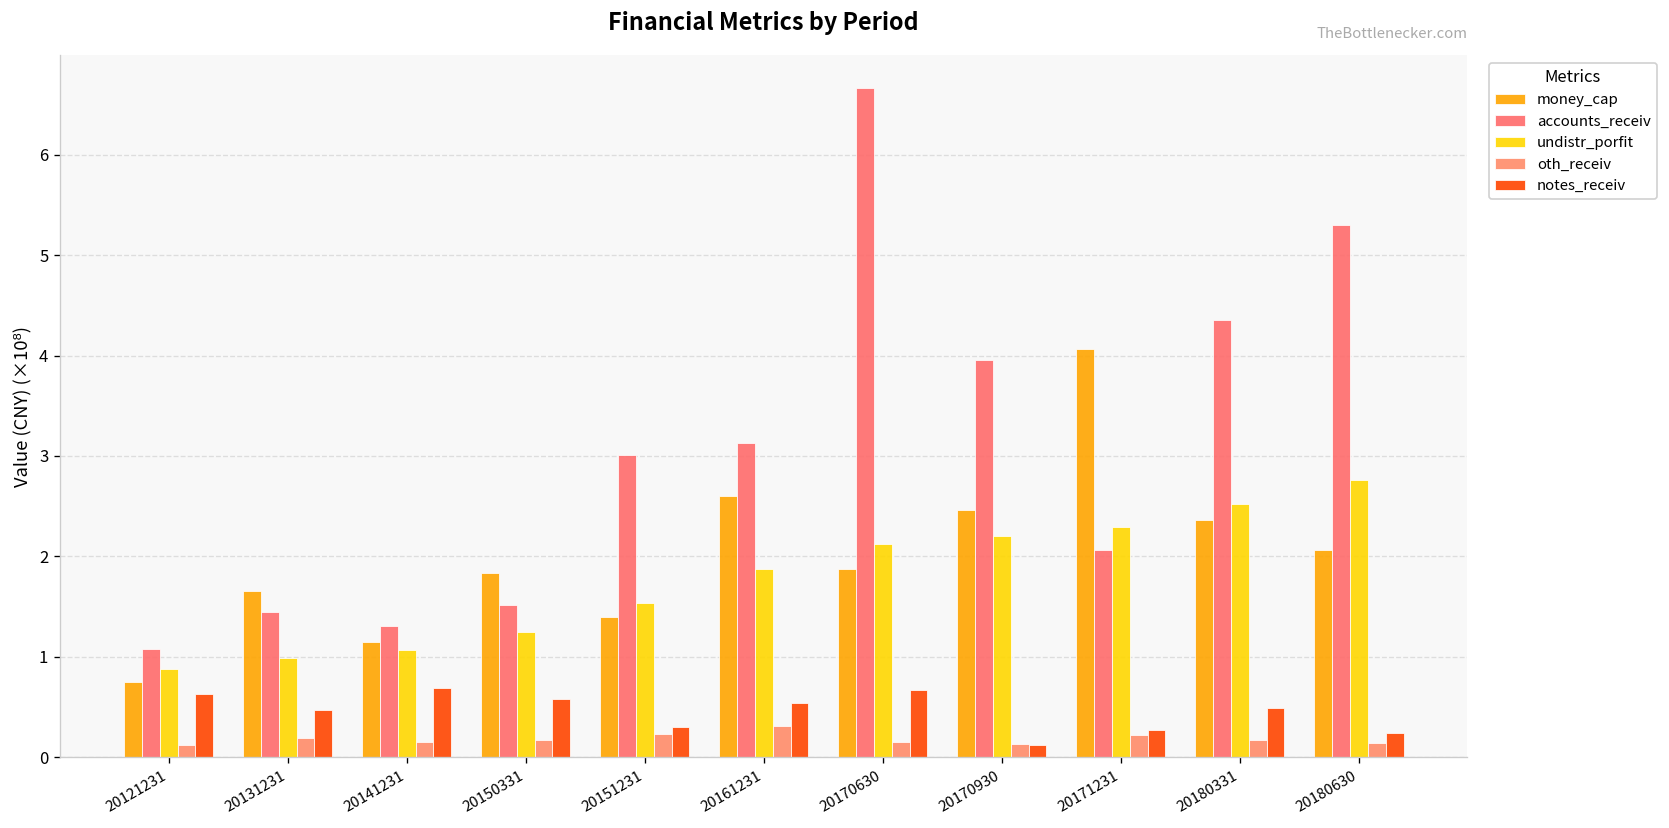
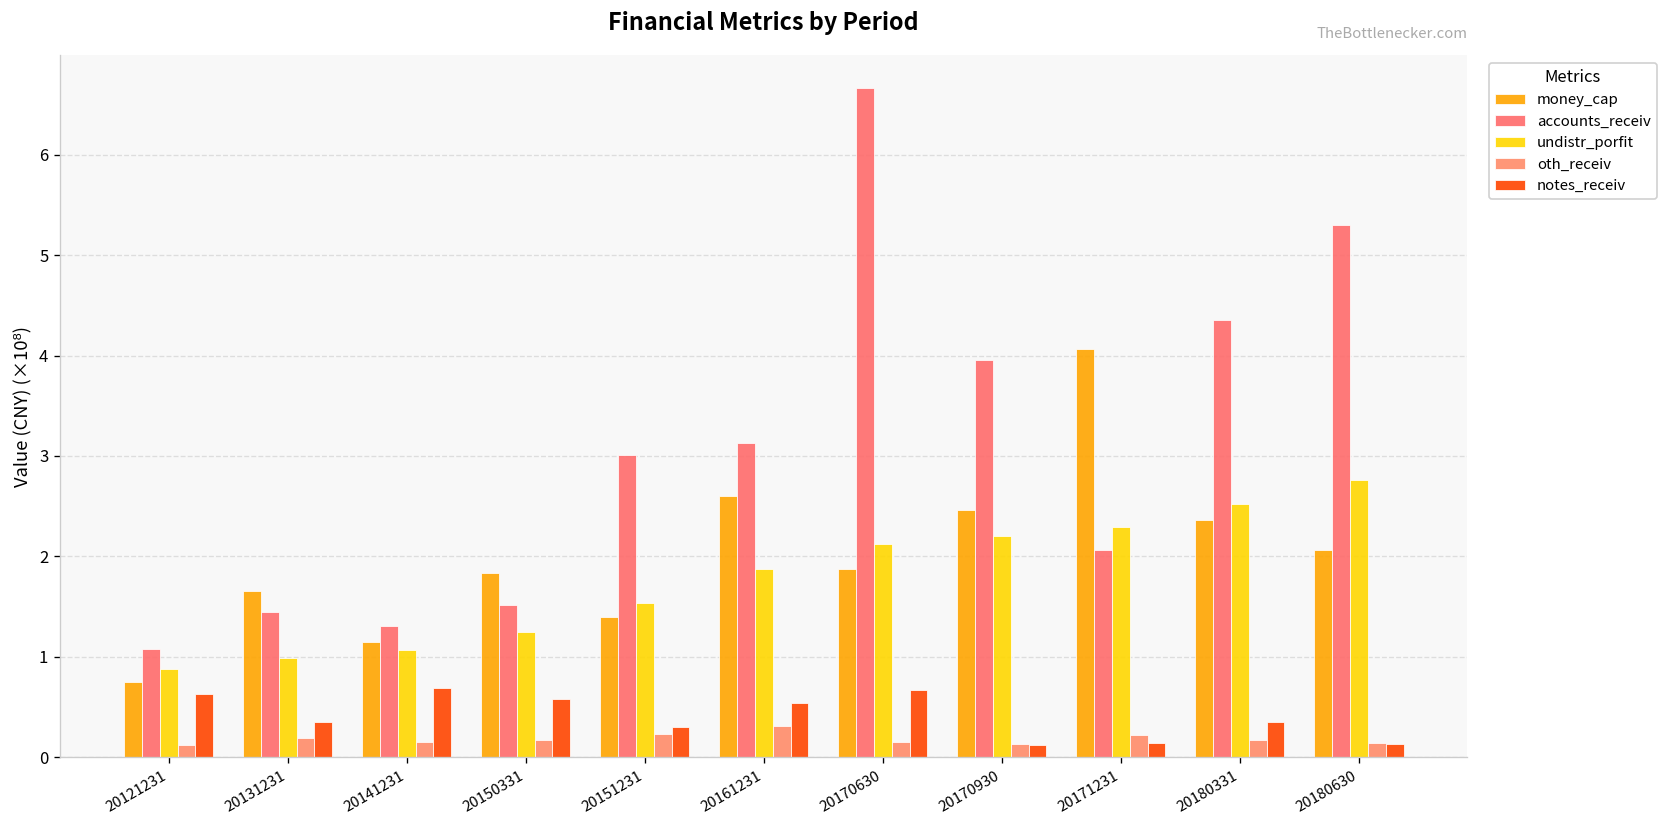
  {
    "notes_receiv": {
      "20121231": 0.6,
-     "20131231": 0.5,
+     "20131231": 0.3,
      "20141231": 0.7,
      "20150331": 0.6,
      "20151231": 0.3,
      "20161231": 0.5,
      "20170630": 0.7,
      "20170930": 0.1,
-     "20171231": 0.3,
-     "20180331": 0.5,
-     "20180630": 0.2
+     "20171231": 0.1,
+     "20180331": 0.3,
+     "20180630": 0.1
    }
  }
